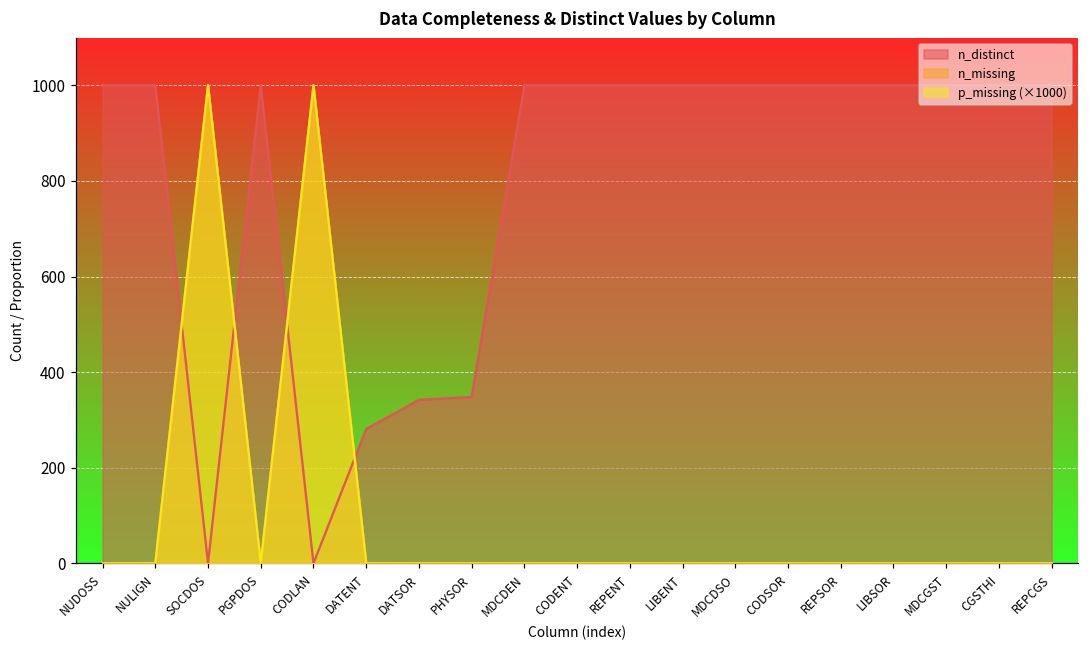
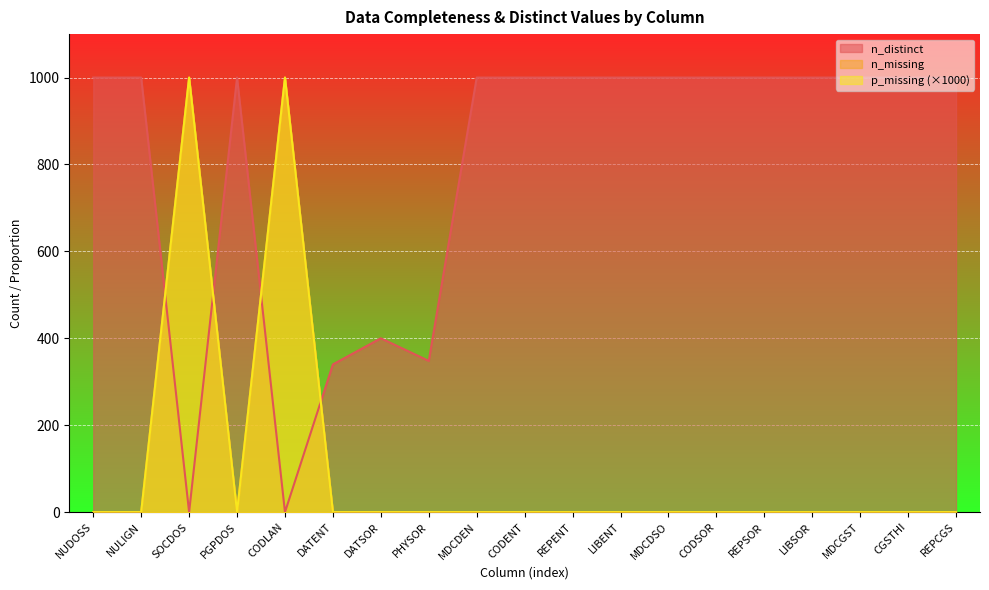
  {
    "n_distinct": {
      "NUDOSS": 1000,
      "NULIGN": 1000,
      "SOCDOS": 0,
      "PGPDOS": 1000,
      "CODLAN": 0,
-     "DATENT": 280,
-     "DATSOR": 340,
+     "DATENT": 340,
+     "DATSOR": 400,
      "PHYSOR": 350,
      "MDCDEN": 1000,
      "CODENT": 1000,
      "REPENT": 1000,
      "LIBENT": 1000,
      "MDCDSO": 1000,
      "CODSOR": 1000,
      "REPSOR": 1000,
      "LIBSOR": 1000
    },
    "p_missing (×1000)": {
      "NUDOSS": 0,
      "NULIGN": 0,
      "SOCDOS": 1000,
      "PGPDOS": 0,
      "CODLAN": 1000,
      "DATENT": 0,
      "DATSOR": 0,
      "PHYSOR": 0,
      "MDCDEN": 0,
      "CODENT": 0,
      "REPENT": 0,
      "LIBENT": 0,
      "MDCDSO": 0,
      "CODSOR": 0,
      "REPSOR": 0,
      "LIBSOR": 0,
      "MDCGST": 0,
      "CGSTHI": 0,
      "REPCGS": 0
    }
  }
